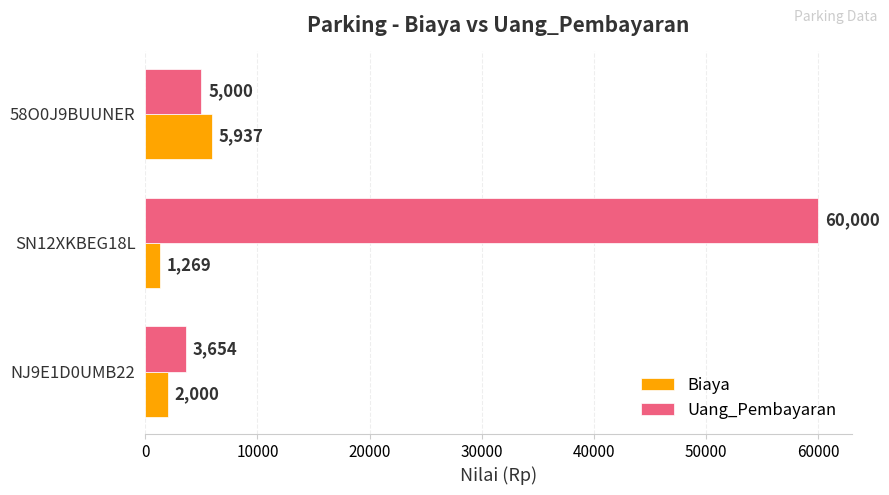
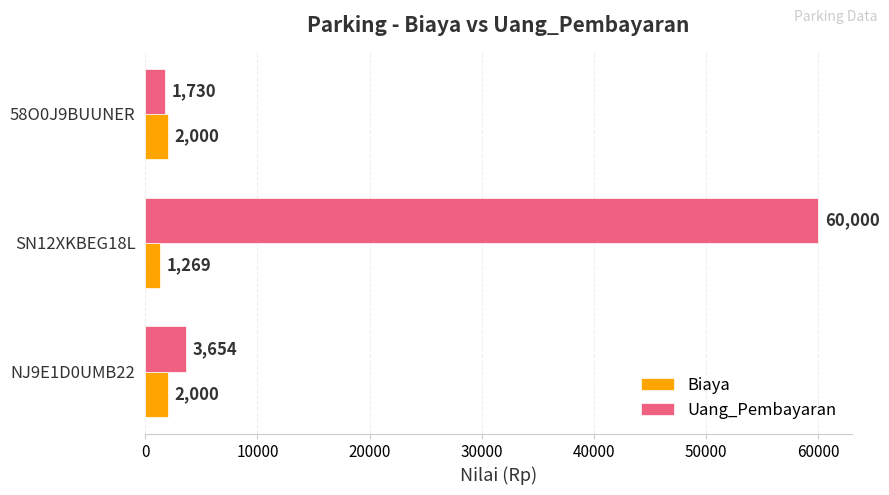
  {
    "Biaya": {
-     "58O0J9BUUNER": "5,937",
+     "58O0J9BUUNER": "2,000",
      "SN12XKBEG18L": "1,269",
      "NJ9E1D0UMB22": "2,000"
    },
    "Uang_Pembayaran": {
-     "58O0J9BUUNER": "5,000",
+     "58O0J9BUUNER": "1,730",
      "SN12XKBEG18L": "60,000",
      "NJ9E1D0UMB22": "3,654"
    }
  }
